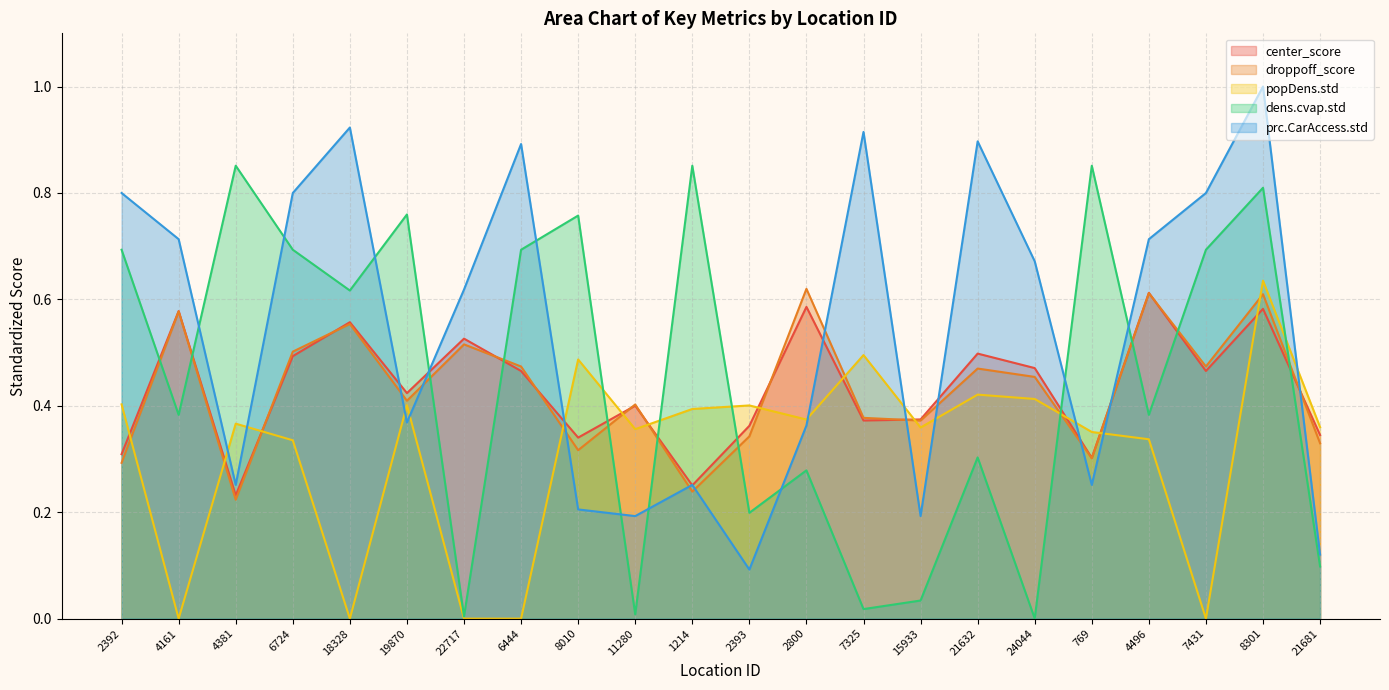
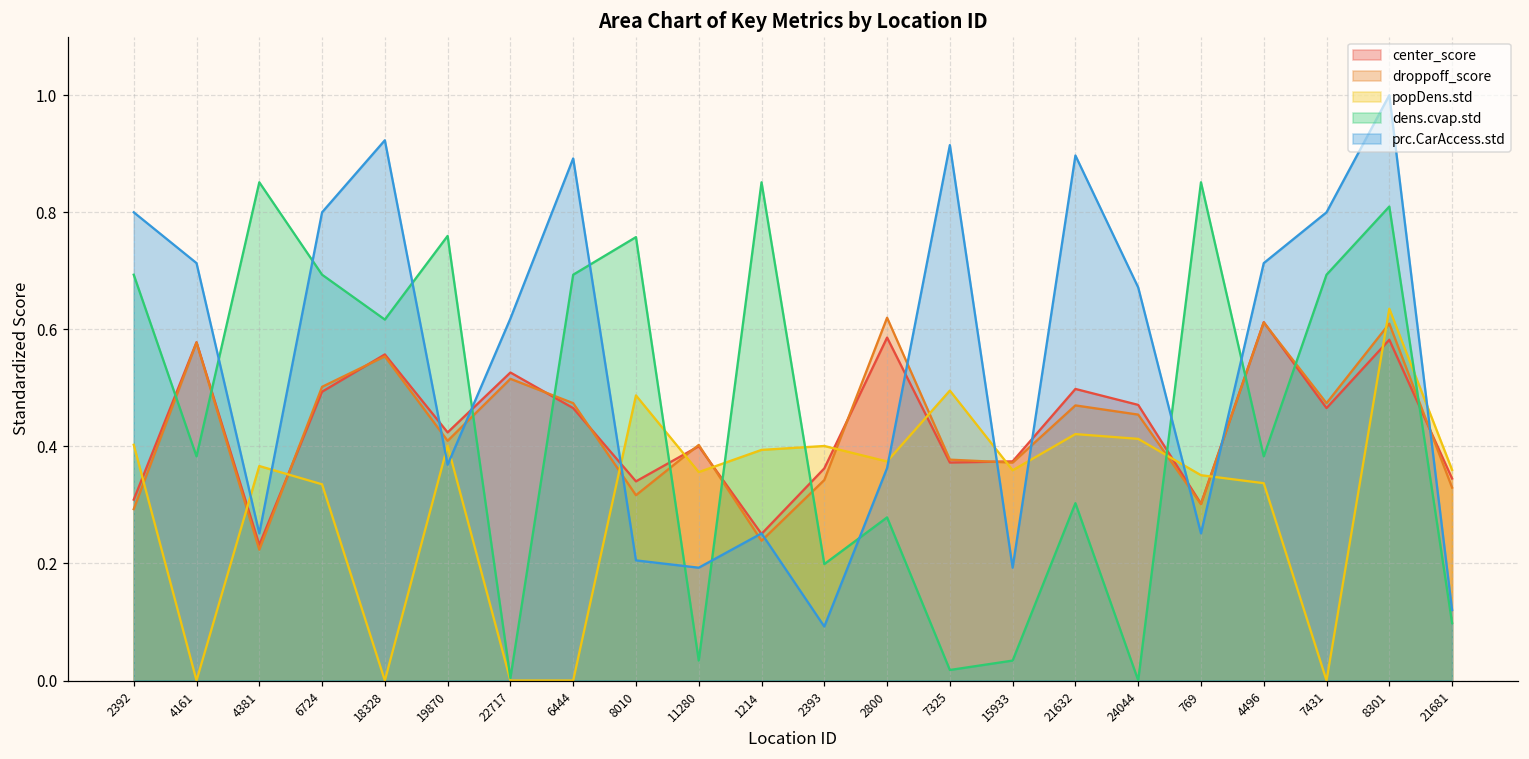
  {
    "dens.cvap.std": {
      "2392": 0.69,
      "4161": 0.38,
      "4381": 0.85,
      "6724": 0.69,
      "18328": 0.62,
      "19870": 0.76,
      "6444": 0.69,
      "8010": 0.76,
-     "11280": 0.01,
+     "11280": 0.03,
      "1214": 0.85,
      "2393": 0.20,
      "2800": 0.28,
      "7325": 0.02,
      "15933": 0.03,
      "21632": 0.30,
      "24044": 0.00,
      "769": 0.85,
      "4496": 0.38,
      "7431": 0.69,
      "8301": 0.81,
      "21681": 0.10
    },
    "prc.CarAccess.std": {
      "2392": 0.80,
      "4161": 0.71,
      "4381": 0.25,
      "6724": 0.80,
      "18328": 0.92,
      "19870": 0.37,
      "22717": 0.62,
      "6444": 0.89,
      "8010": 0.21,
      "11280": 0.19,
      "2393": 0.09,
      "2800": 0.36,
      "7325": 0.91,
      "15933": 0.19,
      "21632": 0.90,
      "24044": 0.67,
      "769": 0.25,
      "4496": 0.71,
      "7431": 0.80,
      "21681": 0.12
    }
  }
